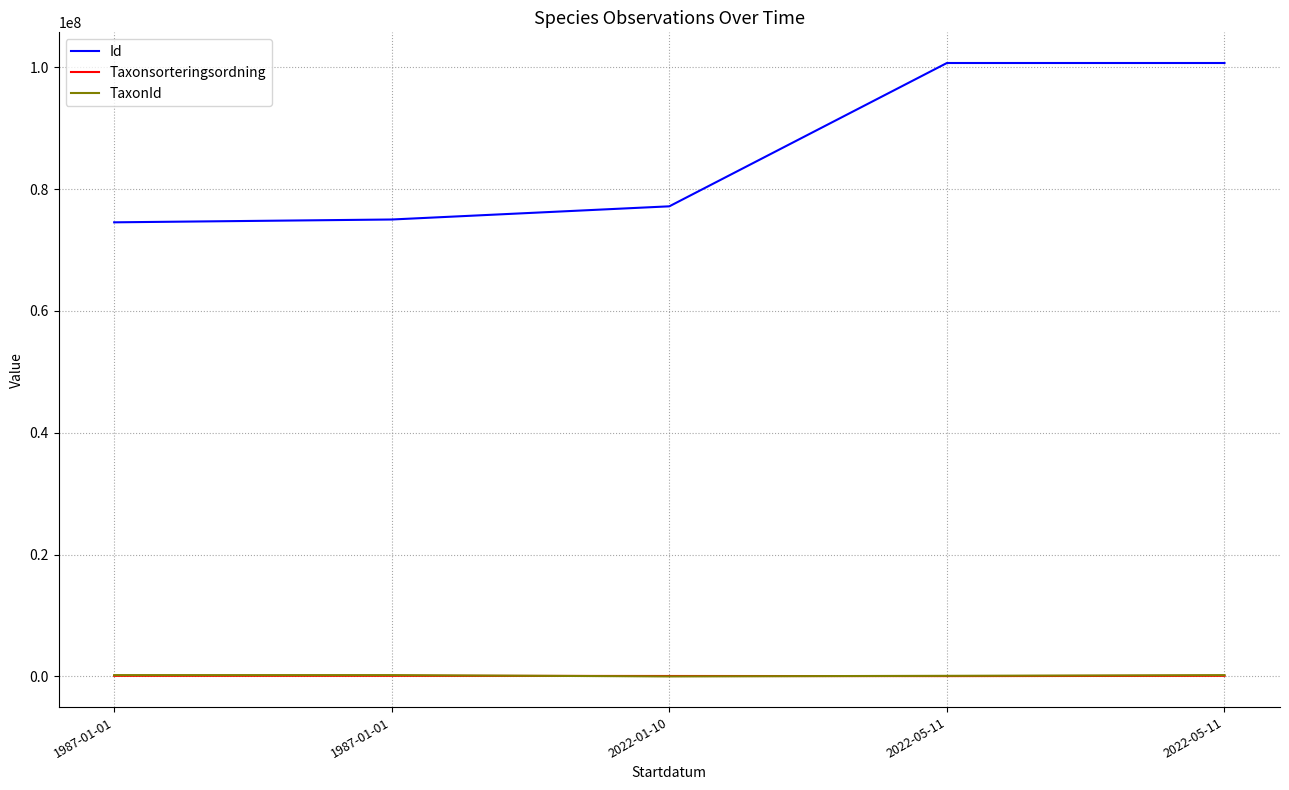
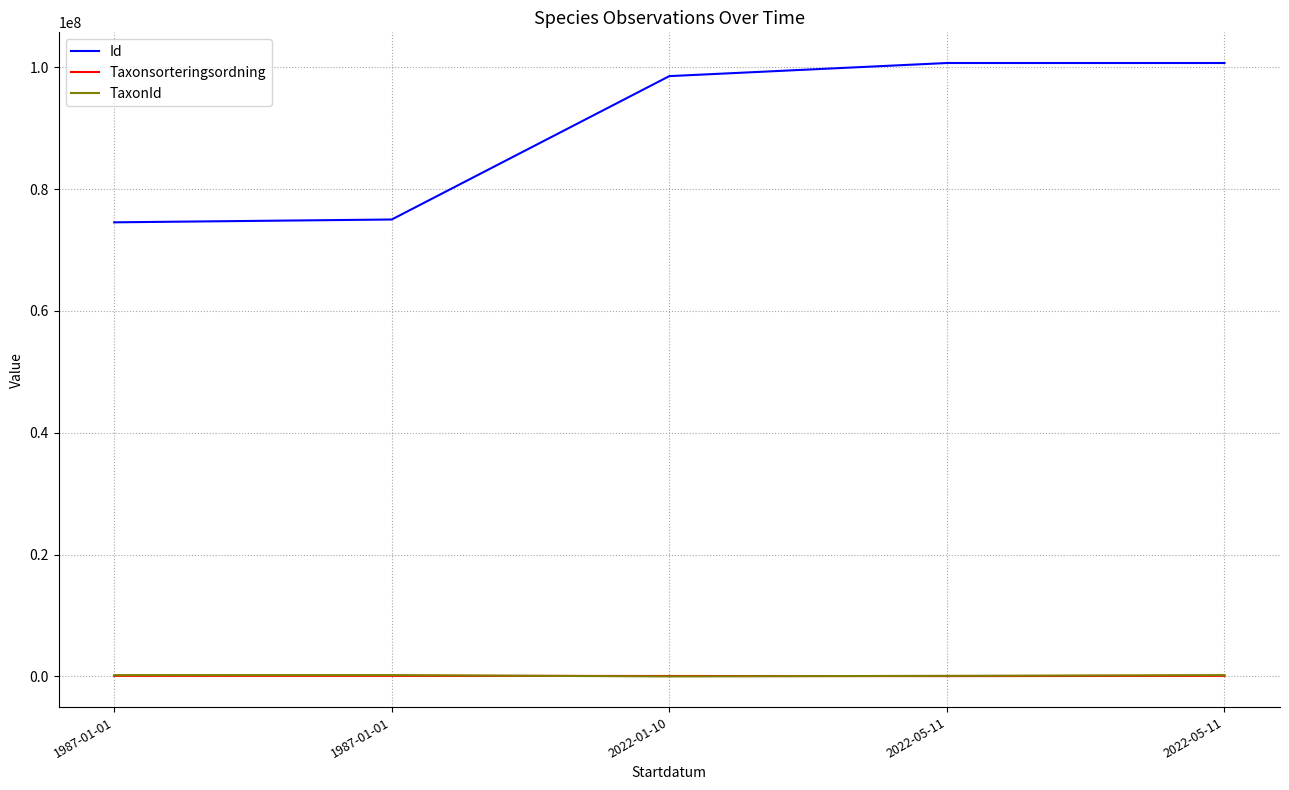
  {
    "Id": {
-     "2022-01-10": 77000000
+     "2022-01-10": 99000000
    }
  }
